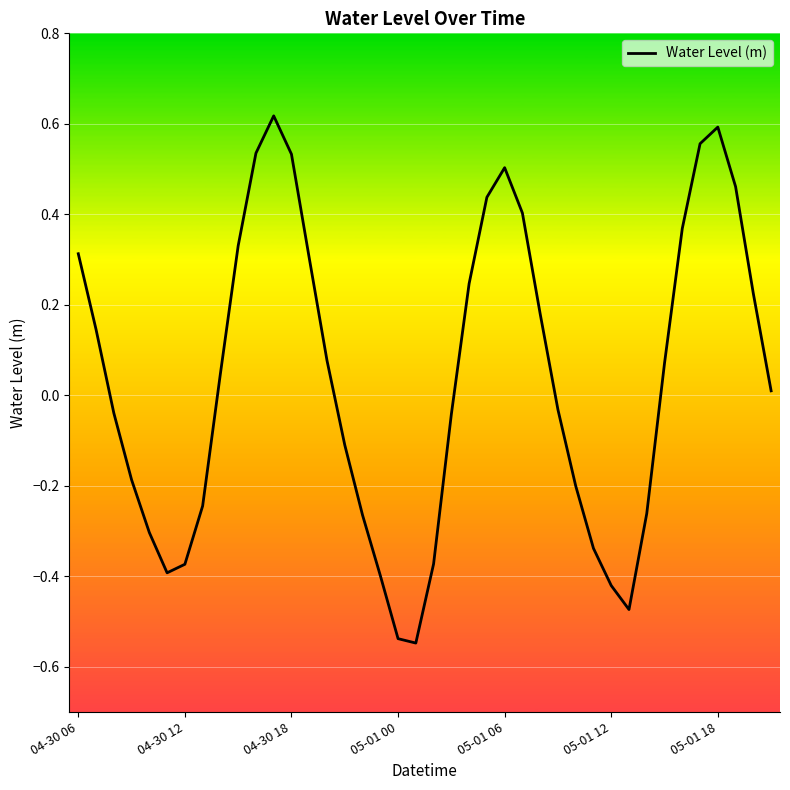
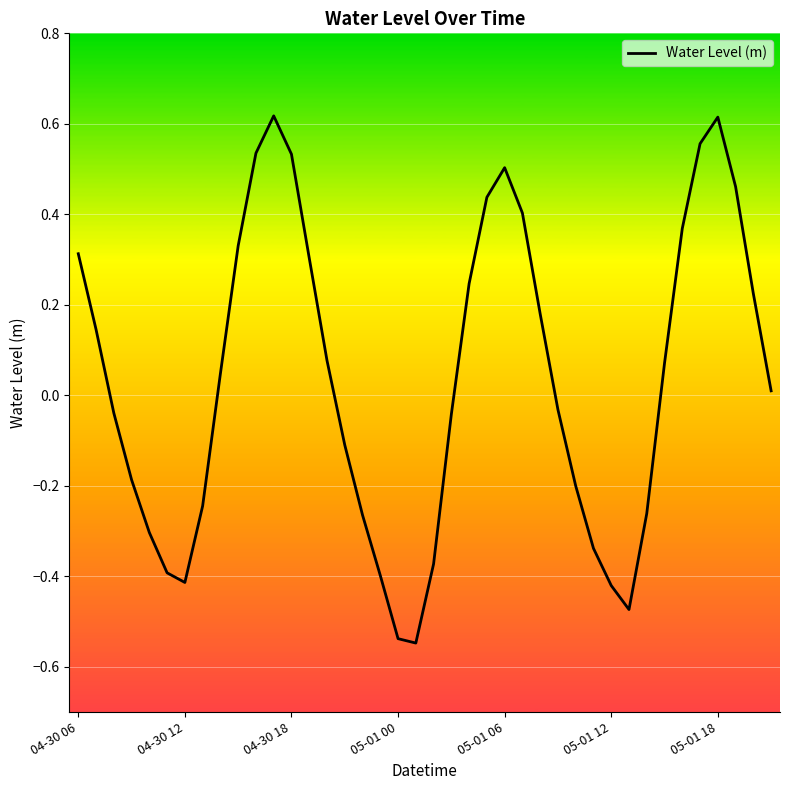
  {
    "04-30 06": 0.31,
-   "04-30 12": -0.37,
+   "04-30 12": -0.41,
    "04-30 18": 0.53,
    "05-01 00": -0.54,
    "05-01 06": 0.50,
    "05-01 12": -0.42,
-   "05-01 18": 0.59
+   "05-01 18": 0.61
  }
